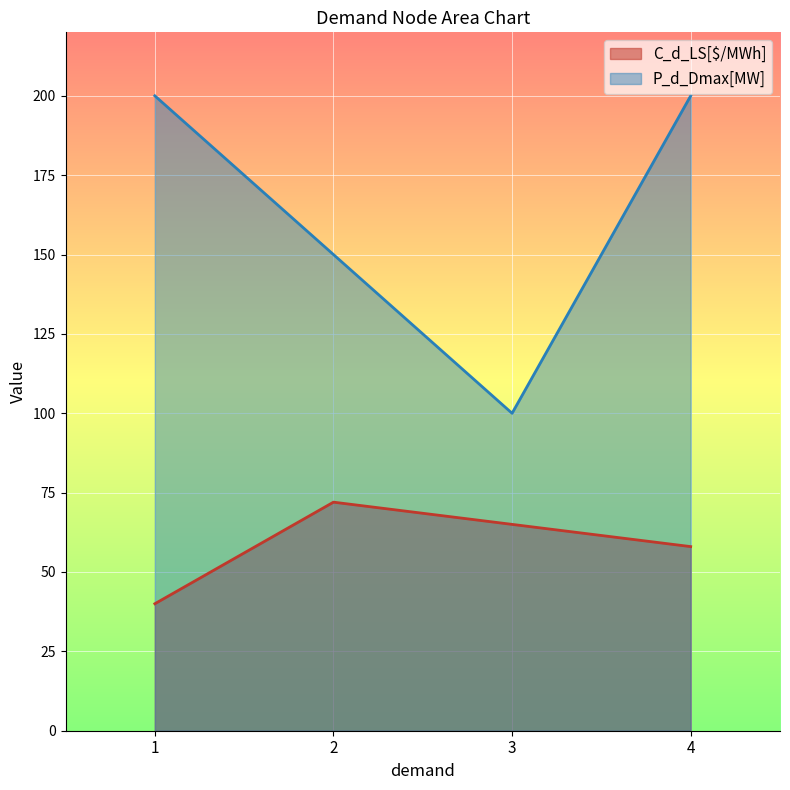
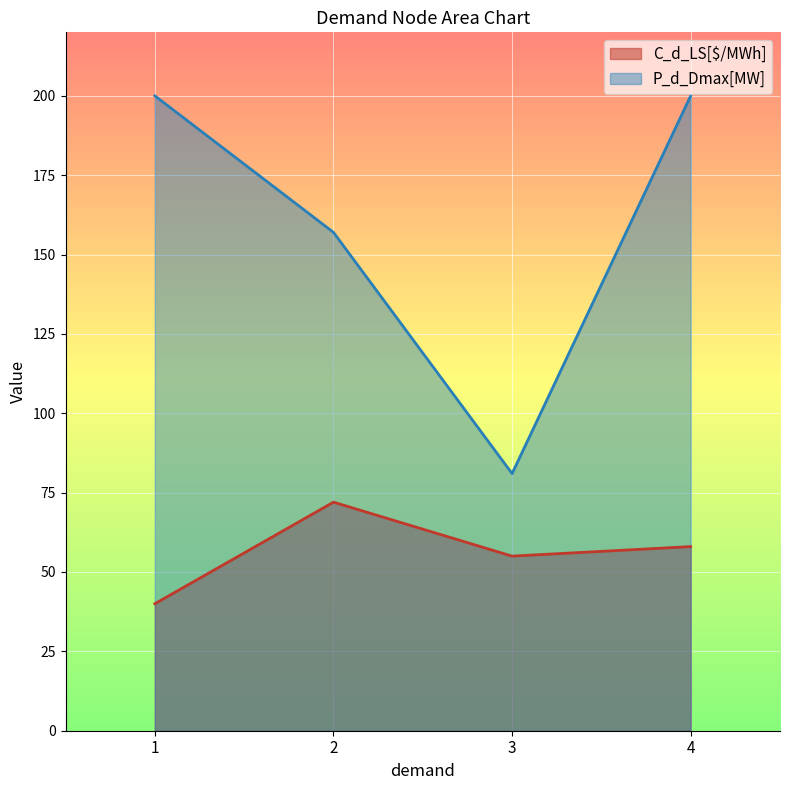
  {
    "C_d_LS[$/MWh]": {
      "1": 40,
      "2": 72,
-     "3": 65,
+     "3": 55,
      "4": 58
    },
    "P_d_Dmax[MW]": {
      "1": 200,
-     "2": 150,
-     "3": 100,
+     "2": 157,
+     "3": 81,
      "4": 200
    }
  }
